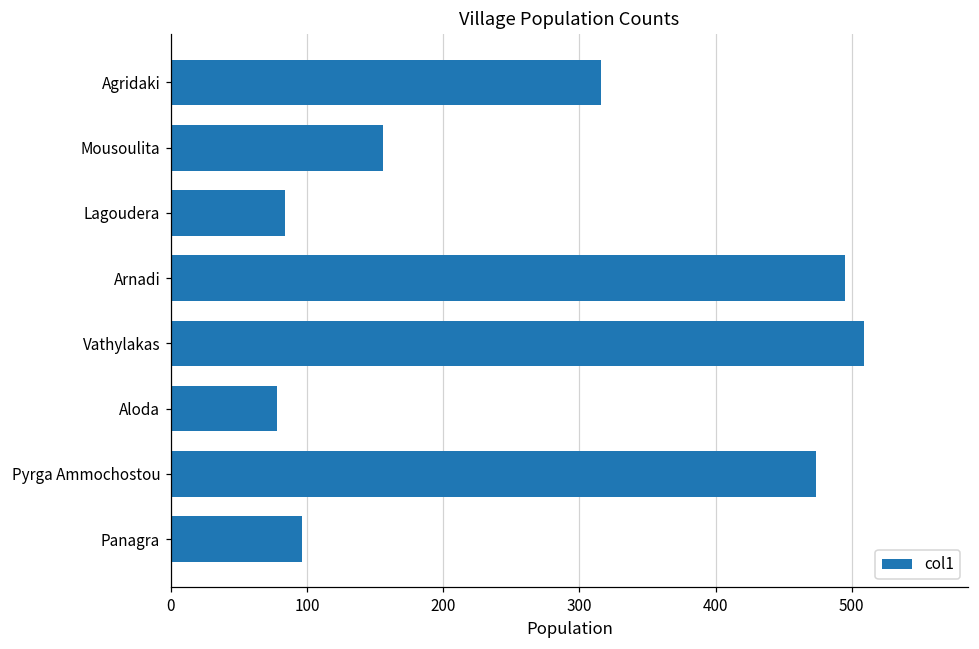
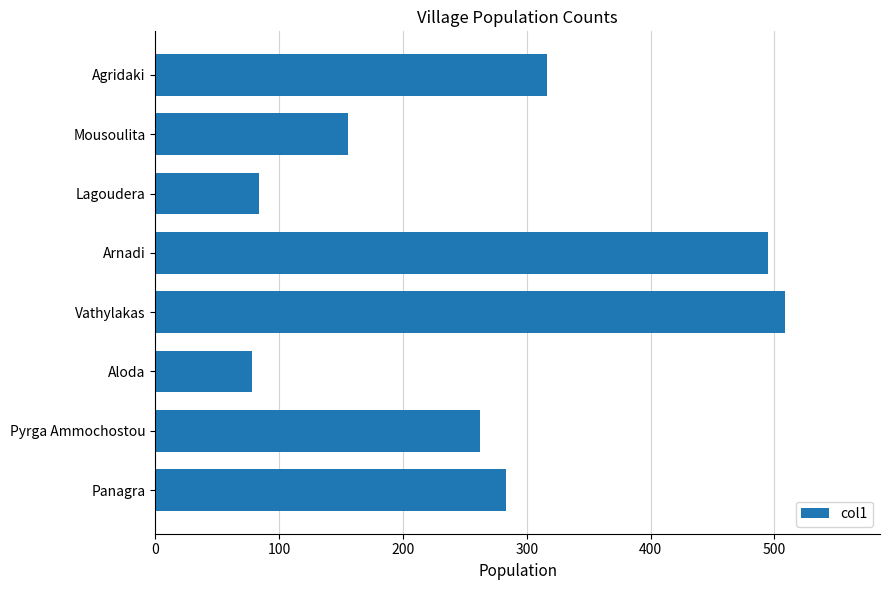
  {
    "Agridaki": 316,
    "Mousoulita": 156,
    "Lagoudera": 84,
    "Arnadi": 495,
    "Vathylakas": 509,
    "Aloda": 78,
-   "Pyrga Ammochostou": 474,
-   "Panagra": 96
+   "Pyrga Ammochostou": 262,
+   "Panagra": 283
  }
